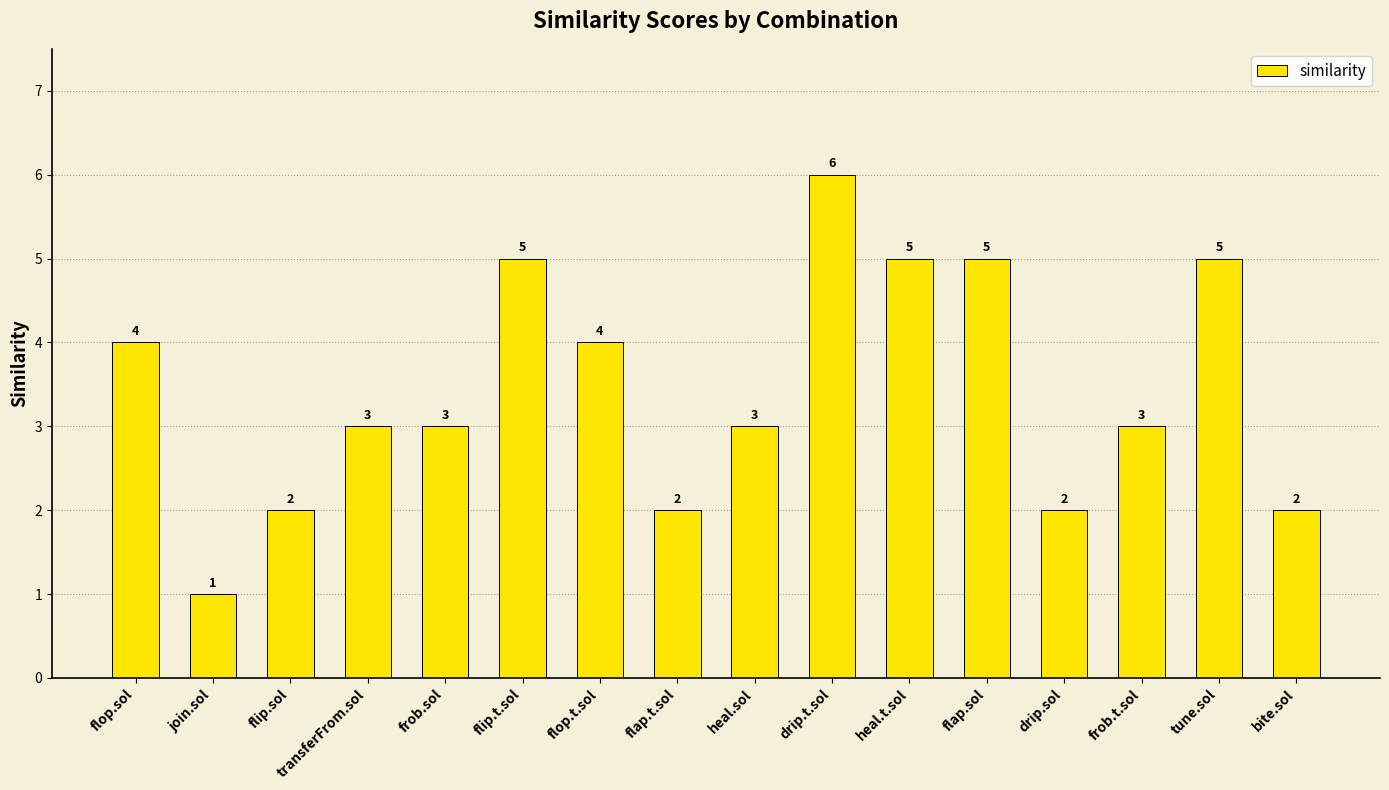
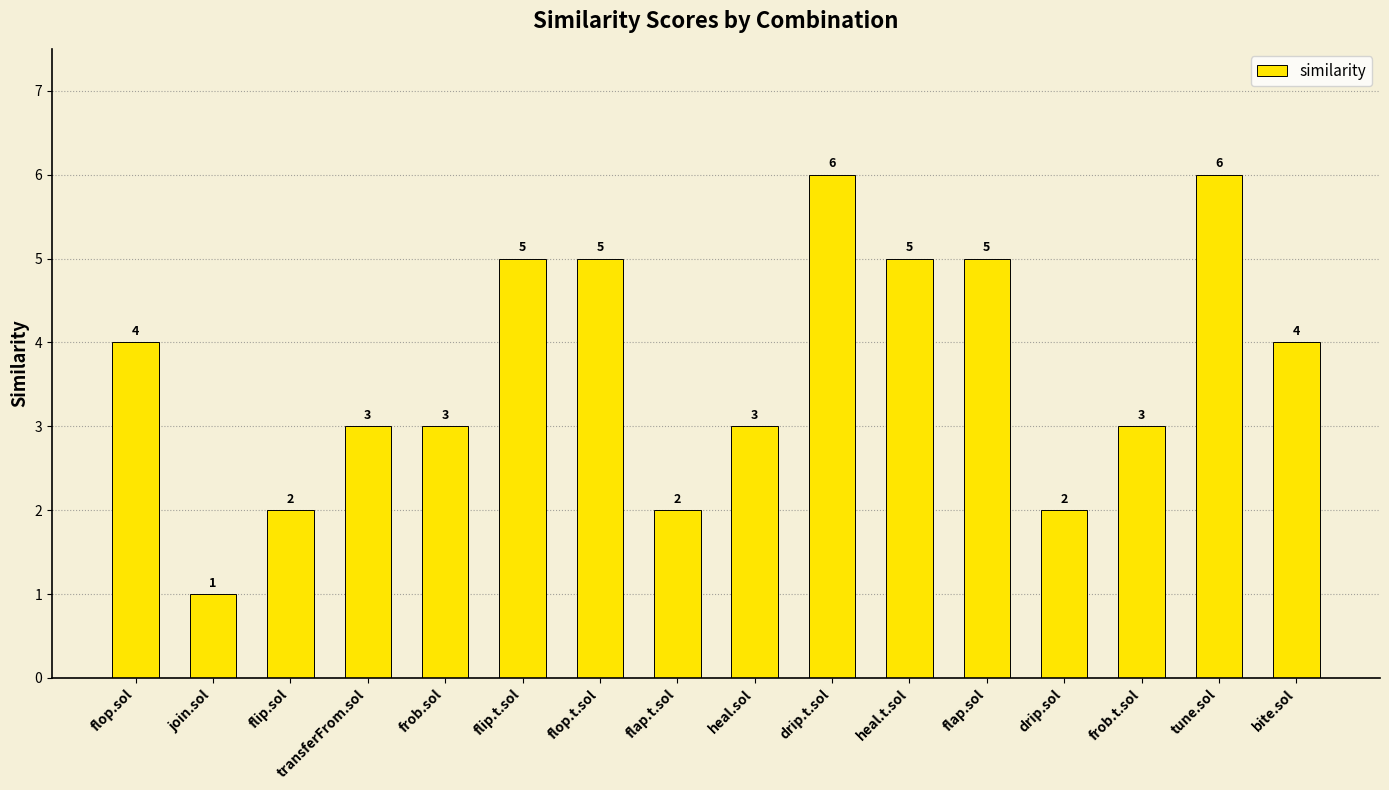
  {
    "flop.sol": 4,
    "join.sol": 1,
    "flip.sol": 2,
    "transferFrom.sol": 3,
    "frob.sol": 3,
    "flip.t.sol": 5,
-   "flop.t.sol": 4,
+   "flop.t.sol": 5,
    "flap.t.sol": 2,
    "heal.sol": 3,
    "drip.t.sol": 6,
    "heal.t.sol": 5,
    "flap.sol": 5,
    "drip.sol": 2,
    "frob.t.sol": 3,
-   "tune.sol": 5,
-   "bite.sol": 2
+   "tune.sol": 6,
+   "bite.sol": 4
  }
